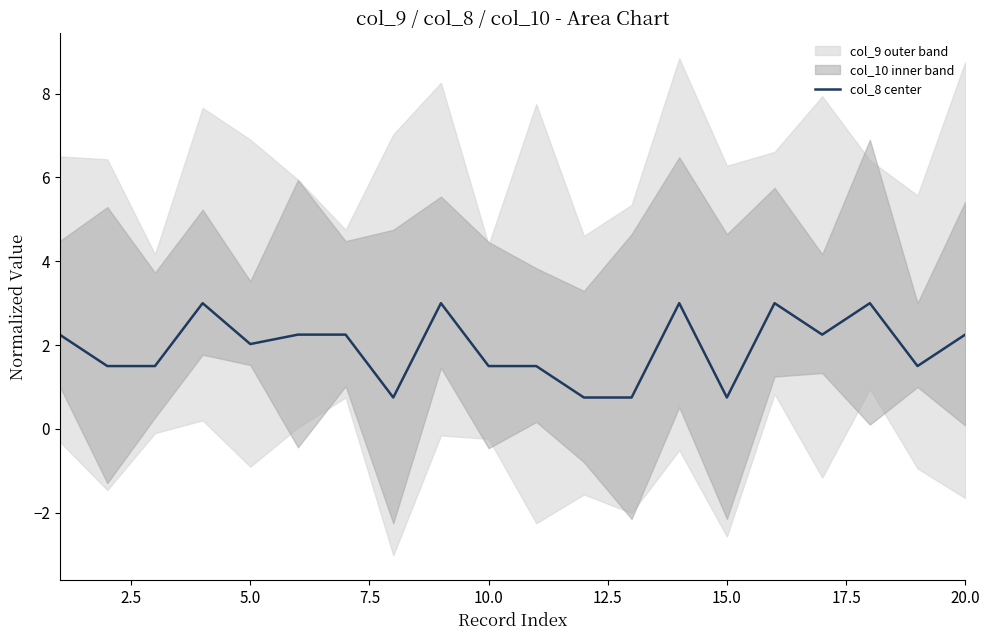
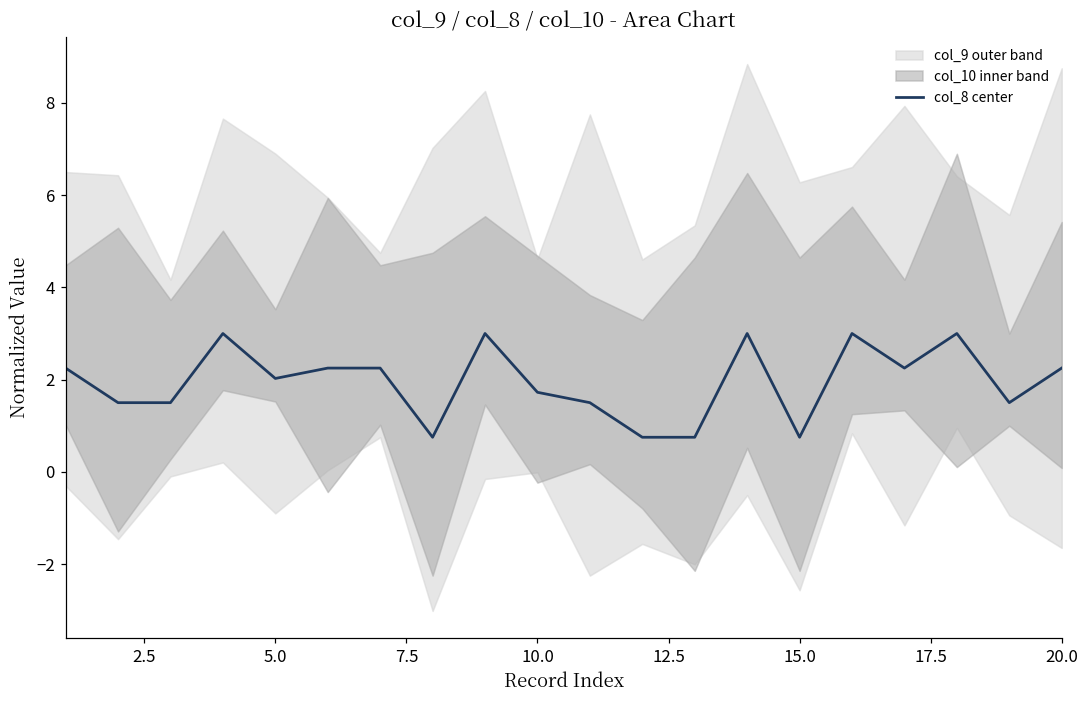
  {
    "col_8 center": {
      "5.0": 2.0,
-     "10.0": 1.5,
+     "10.0": 1.7,
      "15.0": 0.8,
      "20.0": 2.3
    }
  }
